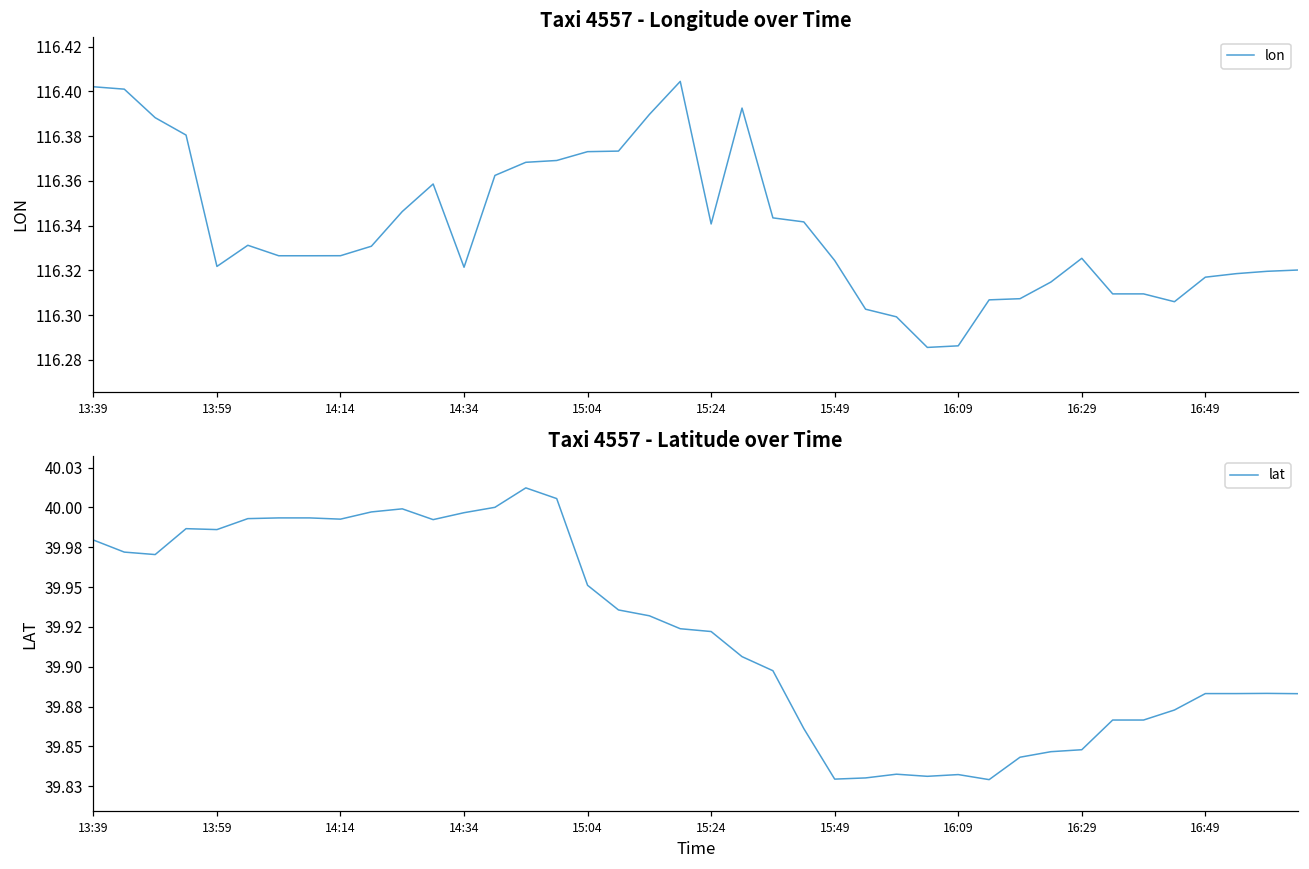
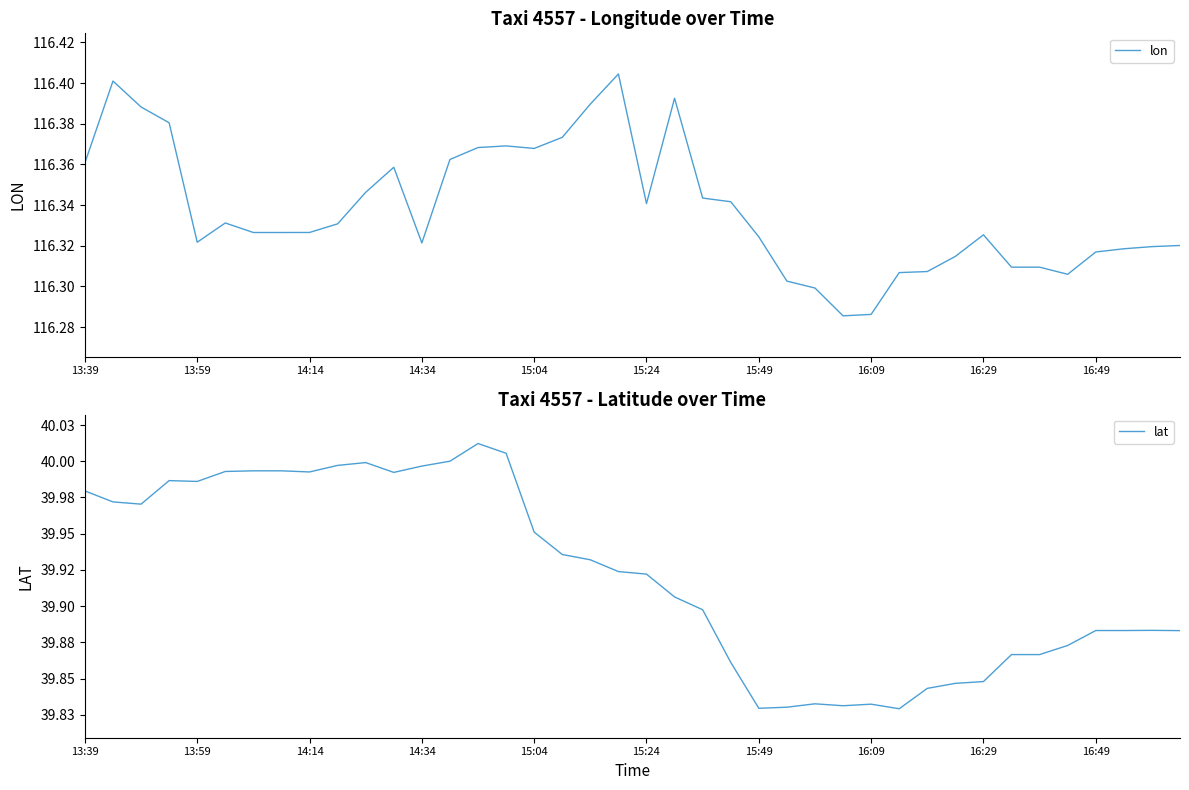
  {
    "Taxi 4557 - Longitude over Time": {
-     "13:39": 116.402,
+     "13:39": 116.361,
      "13:59": 116.322,
      "14:14": 116.327,
      "14:34": 116.321,
-     "15:04": 116.373,
+     "15:04": 116.368,
      "15:24": 116.341,
      "15:49": 116.324,
      "16:09": 116.286,
      "16:29": 116.325,
      "16:49": 116.317
    }
  }
